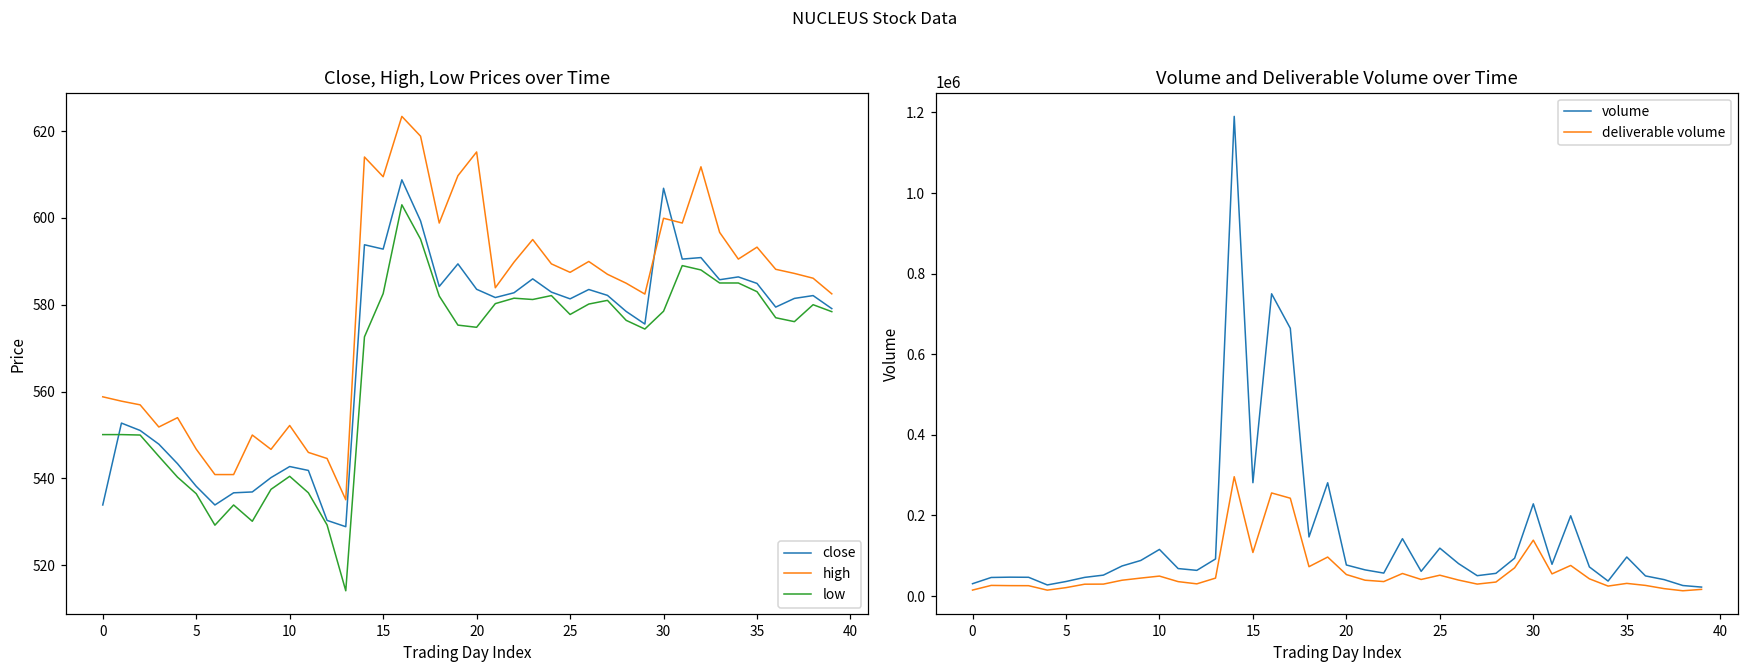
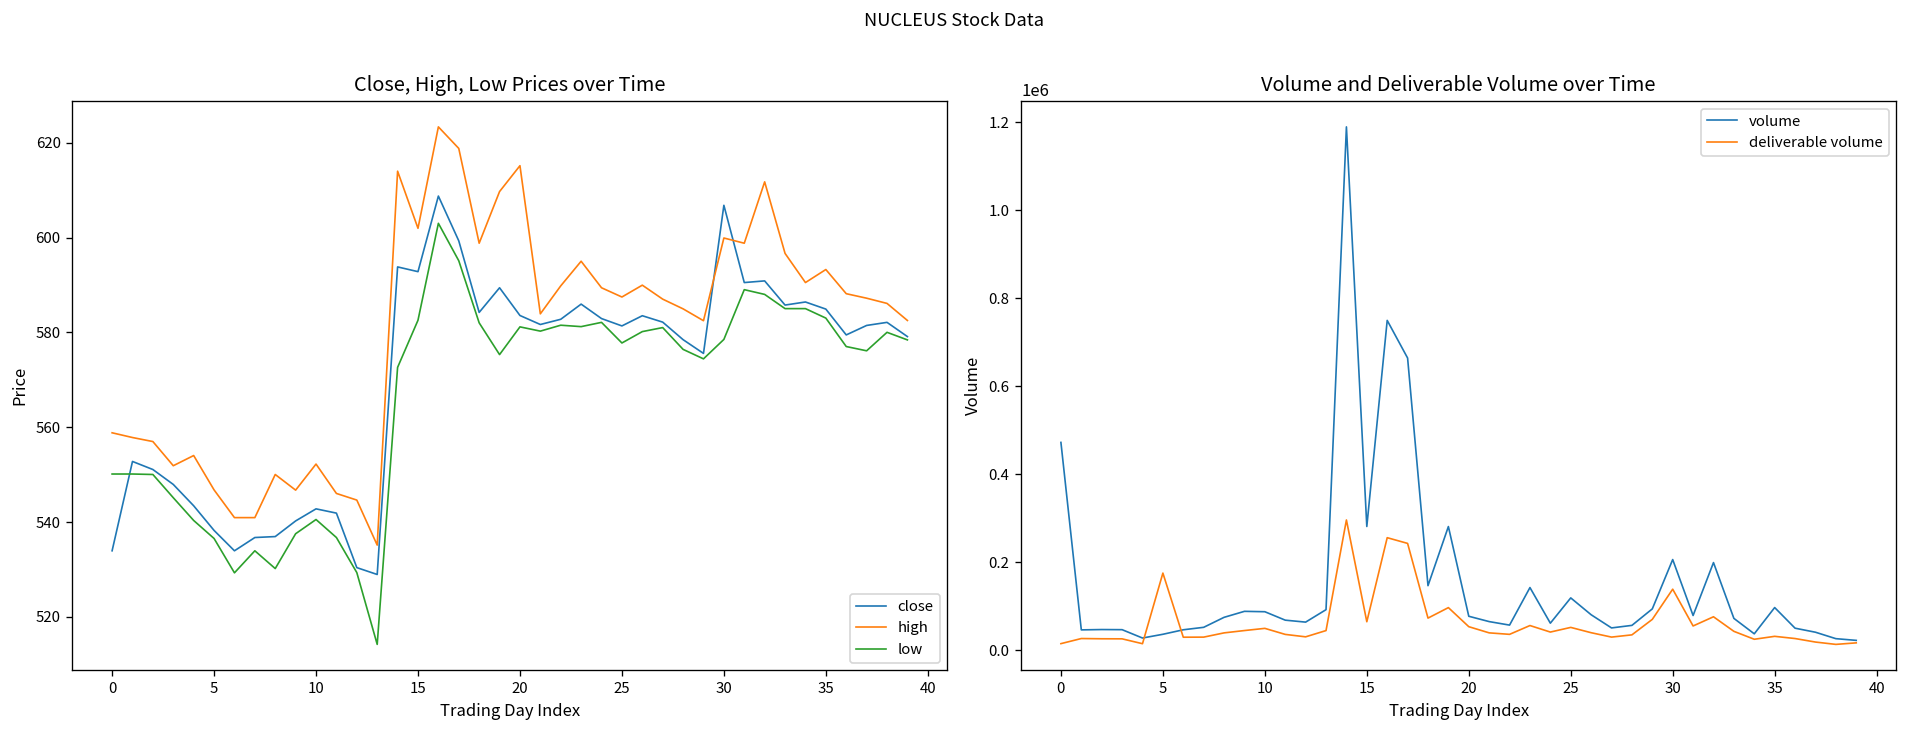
  {
    "Close, High, Low Prices over Time": {
      "close": {
        "0": 534,
        "5": 538,
        "10": 543,
        "15": 593,
        "20": 584,
        "25": 581,
        "30": 607,
        "35": 585
      },
      "high": {
        "0": 559,
        "5": 547,
        "10": 552,
-       "15": 609,
+       "15": 602,
        "20": 615,
        "25": 587,
        "30": 600,
        "35": 593
      },
      "low": {
        "0": 550,
        "5": 537,
        "10": 541,
        "15": 583,
-       "20": 575,
+       "20": 581,
        "25": 578,
        "30": 579,
        "35": 583
      }
    },
    "Volume and Deliverable Volume over Time": {
      "volume": {
-       "0": 30000,
+       "0": 470000,
        "5": 40000,
-       "10": 120000,
+       "10": 90000,
        "15": 280000,
        "20": 80000,
        "25": 120000,
-       "30": 230000,
+       "30": 210000,
        "35": 100000
      },
      "deliverable volume": {
        "0": 10000,
-       "5": 20000,
+       "5": 180000,
        "10": 50000,
-       "15": 110000,
+       "15": 60000,
        "20": 50000,
        "25": 50000,
        "30": 140000,
        "35": 30000
      }
    }
  }
